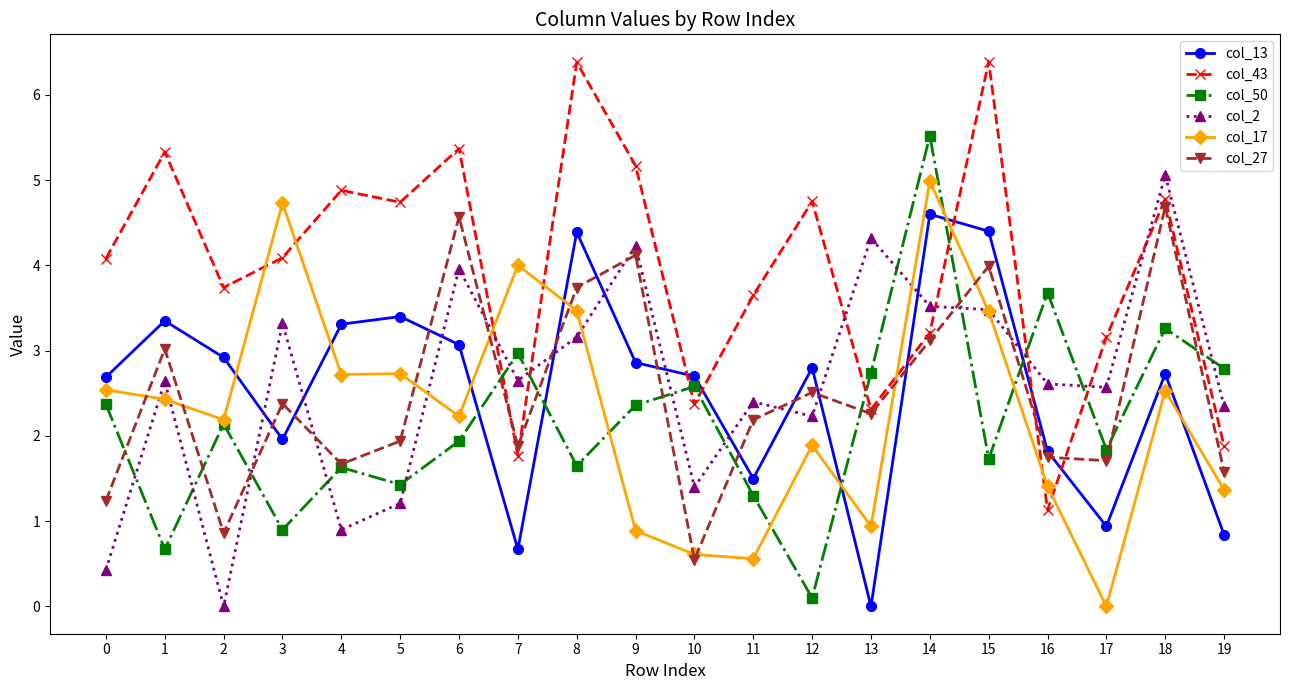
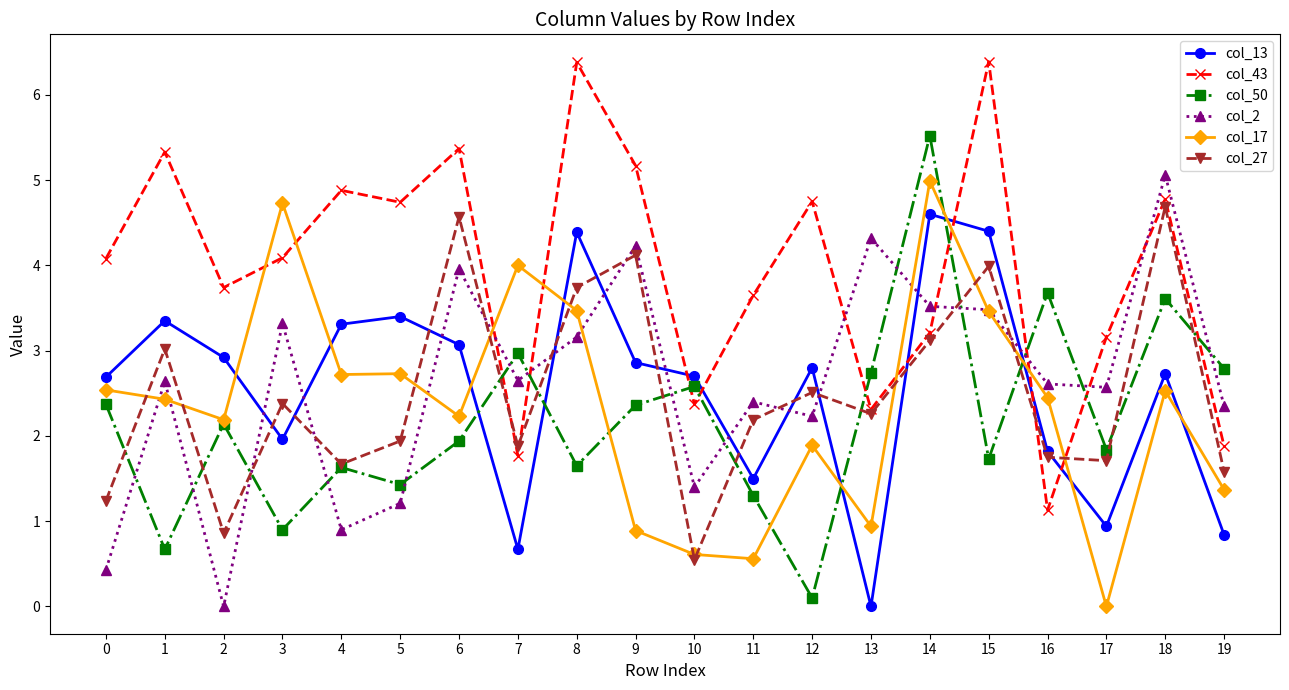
  {
    "col_13": {
      "0": 2.7,
      "1": 3.4,
      "2": 2.9,
      "3": 2.0,
      "4": 3.3,
      "5": 3.4,
      "6": 3.1,
      "7": 0.7,
      "8": 4.4,
      "9": 2.9,
      "10": 2.7,
      "11": 1.5,
      "12": 2.8,
      "13": 0.0,
      "14": 4.6,
      "15": 4.4,
      "16": 1.8,
      "17": 0.9,
      "18": 2.7,
      "19": 0.8
    },
    "col_43": {
      "0": 4.1,
      "1": 5.3,
      "2": 3.7,
      "3": 4.1,
      "4": 4.9,
      "5": 4.7,
      "6": 5.4,
      "7": 1.8,
      "8": 6.4,
      "9": 5.2,
      "10": 2.4,
      "11": 3.7,
      "12": 4.8,
      "13": 2.3,
      "14": 3.2,
      "15": 6.4,
      "16": 1.1,
      "17": 3.2,
      "18": 4.8,
      "19": 1.9
    },
    "col_50": {
      "0": 2.4,
      "1": 0.7,
      "2": 2.1,
      "3": 0.9,
      "4": 1.6,
      "5": 1.4,
      "6": 1.9,
      "7": 3.0,
      "8": 1.7,
      "9": 2.4,
      "10": 2.6,
      "11": 1.3,
      "12": 0.1,
      "13": 2.7,
      "14": 5.5,
      "15": 1.7,
      "16": 3.7,
      "17": 1.8,
-     "18": 3.3,
+     "18": 3.6,
      "19": 2.8
    },
    "col_2": {
      "0": 0.4,
      "1": 2.6,
      "2": 0.0,
      "3": 3.3,
      "4": 0.9,
      "5": 1.2,
      "6": 4.0,
      "7": 2.7,
      "8": 3.2,
      "9": 4.2,
      "10": 1.4,
      "11": 2.4,
      "12": 2.2,
      "13": 4.3,
      "14": 3.5,
      "16": 2.6,
      "17": 2.6,
      "18": 5.1,
      "19": 2.4
    },
    "col_17": {
      "0": 2.5,
      "1": 2.4,
      "2": 2.2,
      "3": 4.7,
      "4": 2.7,
      "5": 2.7,
      "6": 2.2,
      "7": 4.0,
      "8": 3.5,
      "9": 0.9,
      "10": 0.6,
      "11": 0.6,
      "12": 1.9,
      "13": 0.9,
      "14": 5.0,
-     "16": 1.4,
+     "16": 2.5,
      "17": 0.0,
      "18": 2.5,
      "19": 1.4
    },
    "col_27": {
      "0": 1.2,
      "1": 3.0,
      "2": 0.9,
      "3": 2.4,
      "4": 1.7,
      "5": 1.9,
      "6": 4.6,
      "7": 1.9,
      "8": 3.7,
      "9": 4.1,
      "10": 0.6,
      "11": 2.2,
      "12": 2.5,
      "13": 2.3,
      "14": 3.1,
      "15": 4.0,
      "16": 1.8,
      "17": 1.7,
      "18": 4.7,
      "19": 1.6
    }
  }
